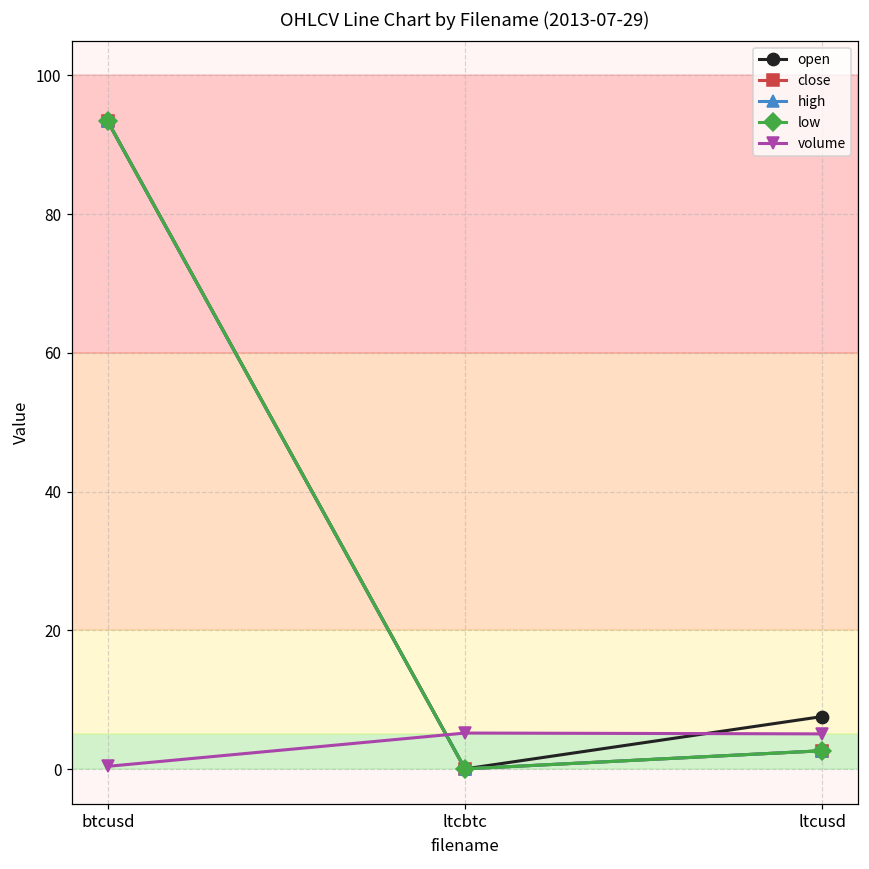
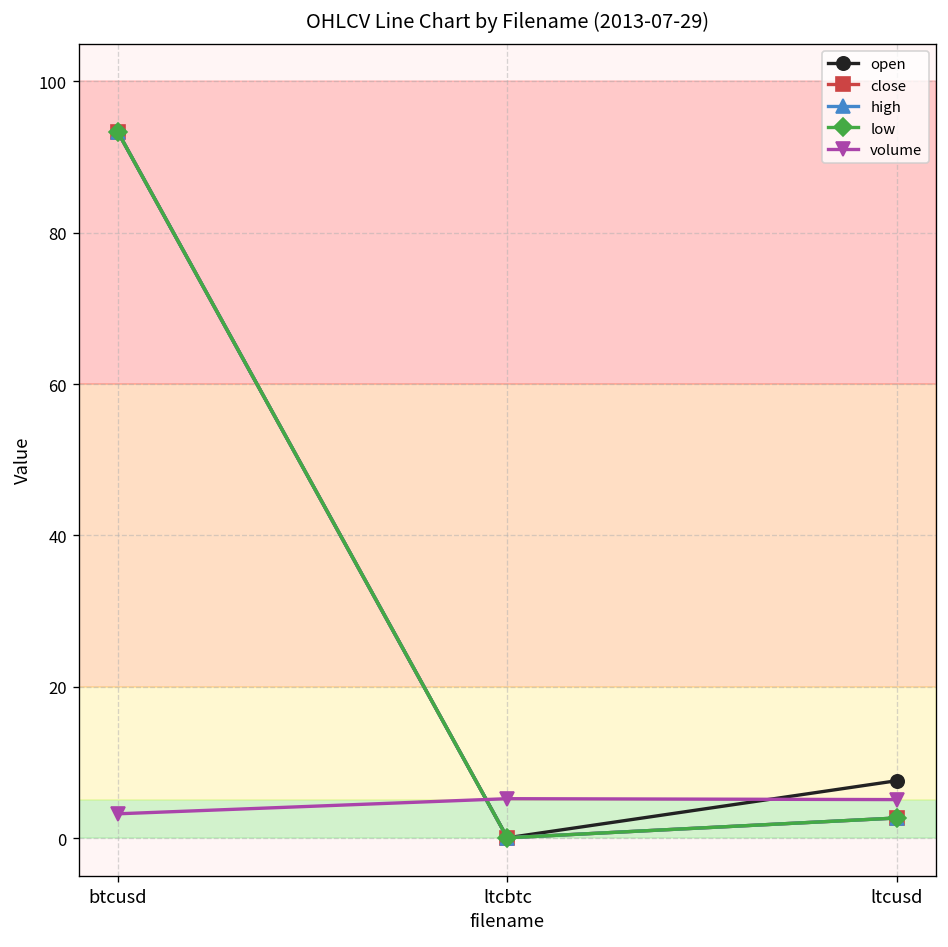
  {
    "open": {
      "ltcusd": 8
    },
    "low": {
      "ltcusd": 3
    },
    "volume": {
-     "btcusd": 0,
+     "btcusd": 3,
      "ltcbtc": 5,
      "ltcusd": 5
    }
  }
